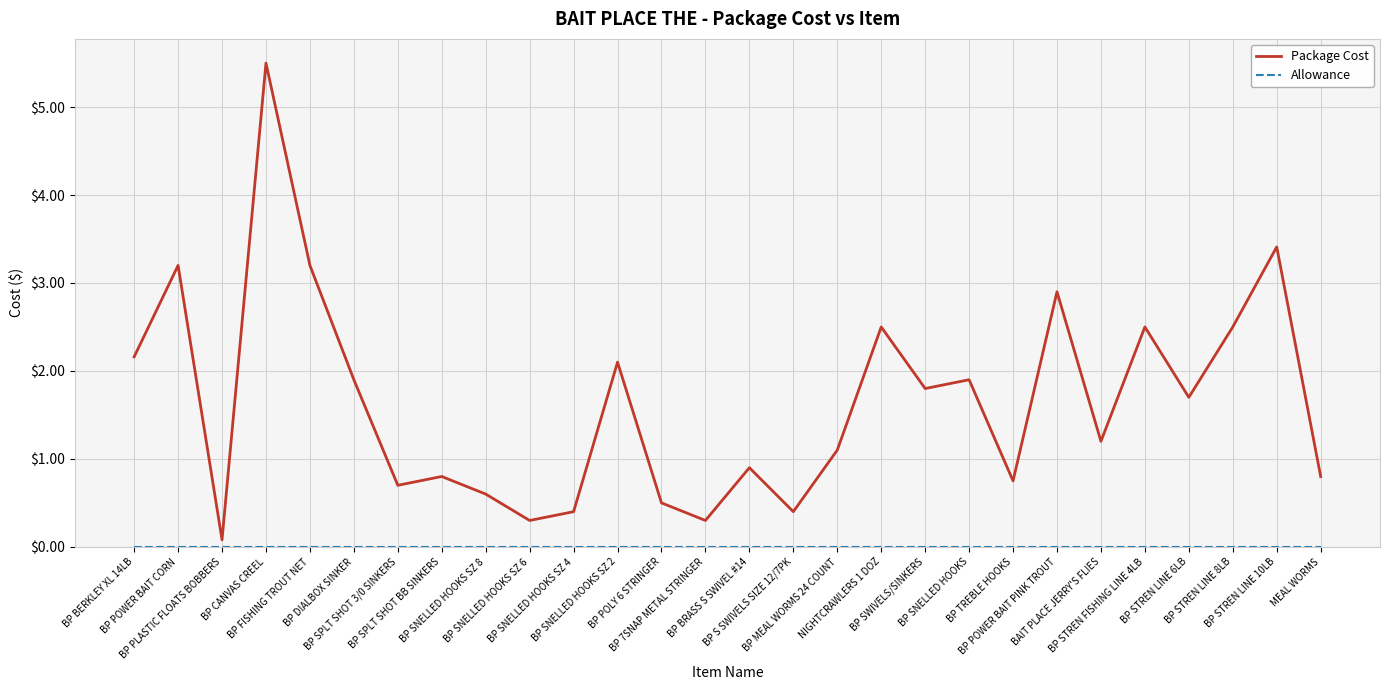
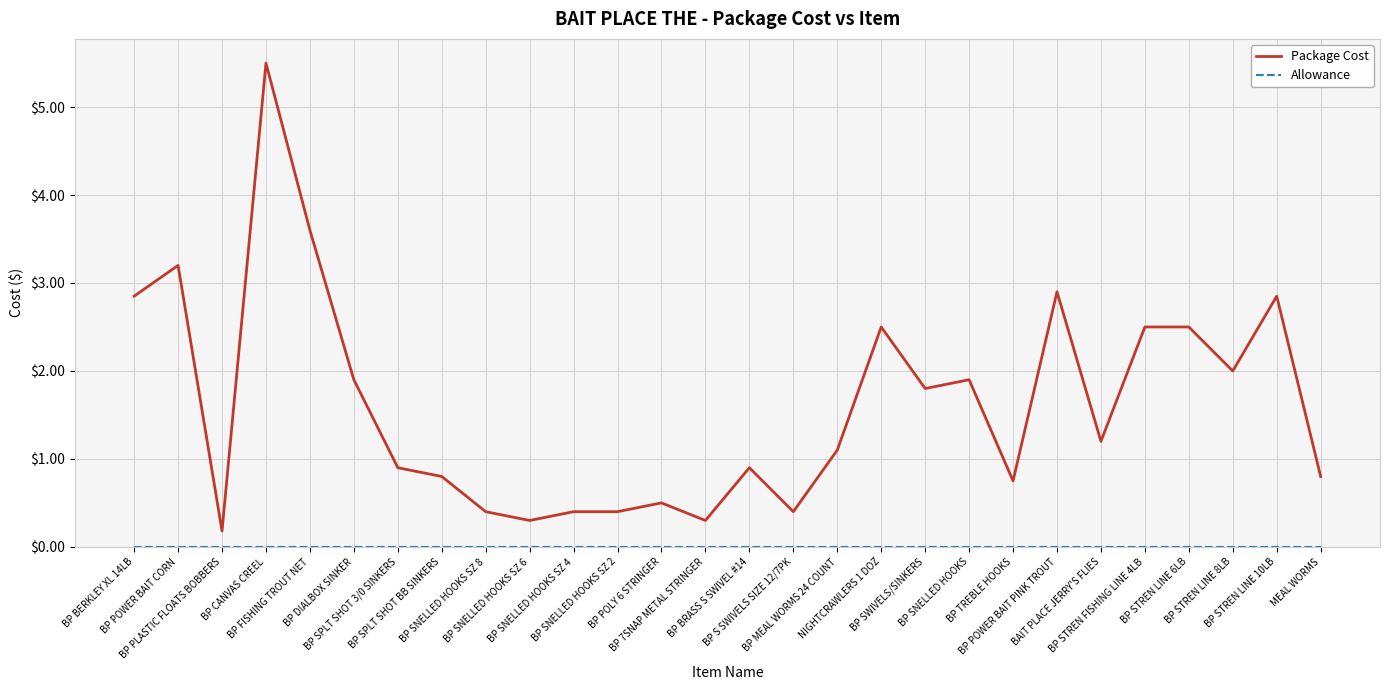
  {
    "Package Cost": {
-     "BP BERKLEY XL 14LB": "$2.2",
+     "BP BERKLEY XL 14LB": "$2.9",
      "BP POWER BAIT CORN": "$3.2",
-     "BP PLASTIC FLOATS BOBBERS": "$0.1",
+     "BP PLASTIC FLOATS BOBBERS": "$0.2",
      "BP CANVAS CREEL": "$5.5",
-     "BP FISHING TROUT NET": "$3.2",
+     "BP FISHING TROUT NET": "$3.6",
      "BP DIALBOX SINKER": "$1.9",
-     "BP SPLT SHOT 3/0 SINKERS": "$0.7",
+     "BP SPLT SHOT 3/0 SINKERS": "$0.9",
      "BP SPLT SHOT BB SINKERS": "$0.8",
-     "BP SNELLED HOOKS SZ 8": "$0.6",
+     "BP SNELLED HOOKS SZ 8": "$0.4",
      "BP SNELLED HOOKS SZ 6": "$0.3",
      "BP SNELLED HOOKS SZ 4": "$0.4",
-     "BP SNELLED HOOKS SZ 2": "$2.1",
+     "BP SNELLED HOOKS SZ 2": "$0.4",
      "BP POLY 6 STRINGER": "$0.5",
      "BP 7SNAP METAL STRINGER": "$0.3",
      "BP BRASS S SWIVEL #14": "$0.9",
      "BP S SWIVELS SIZE 12/7PK": "$0.4",
      "BP MEAL WORMS 24 COUNT": "$1.1",
      "NIGHTCRAWLERS 1 DOZ": "$2.5",
      "BP SWIVELS/SINKERS": "$1.8",
      "BP SNELLED HOOKS": "$1.9",
      "BP TREBLE HOOKS": "$0.8",
      "BP POWER BAIT PINK TROUT": "$2.9",
      "BAIT PLACE JERRY'S FLIES": "$1.2",
      "BP STREN FISHING LINE 4LB": "$2.5",
-     "BP STREN LINE 6LB": "$1.7",
-     "BP STREN LINE 8LB": "$2.5",
-     "BP STREN LINE 10LB": "$3.4",
+     "BP STREN LINE 6LB": "$2.5",
+     "BP STREN LINE 8LB": "$2.0",
+     "BP STREN LINE 10LB": "$2.9",
      "MEAL WORMS": "$0.8"
    },
    "Allowance": {
      "BP BERKLEY XL 14LB": "$0.0",
      "BP POWER BAIT CORN": "$0.0",
      "BP PLASTIC FLOATS BOBBERS": "$0.0",
      "BP CANVAS CREEL": "$0.0",
      "BP FISHING TROUT NET": "$0.0",
      "BP DIALBOX SINKER": "$0.0",
      "BP SPLT SHOT 3/0 SINKERS": "$0.0",
      "BP SPLT SHOT BB SINKERS": "$0.0",
      "BP SNELLED HOOKS SZ 8": "$0.0",
      "BP SNELLED HOOKS SZ 6": "$0.0",
      "BP SNELLED HOOKS SZ 4": "$0.0",
      "BP SNELLED HOOKS SZ 2": "$0.0",
      "BP POLY 6 STRINGER": "$0.0",
      "BP 7SNAP METAL STRINGER": "$0.0",
      "BP BRASS S SWIVEL #14": "$0.0",
      "BP S SWIVELS SIZE 12/7PK": "$0.0",
      "BP MEAL WORMS 24 COUNT": "$0.0",
      "NIGHTCRAWLERS 1 DOZ": "$0.0",
      "BP SWIVELS/SINKERS": "$0.0",
      "BP SNELLED HOOKS": "$0.0",
      "BP TREBLE HOOKS": "$0.0",
      "BP POWER BAIT PINK TROUT": "$0.0",
      "BAIT PLACE JERRY'S FLIES": "$0.0",
      "BP STREN FISHING LINE 4LB": "$0.0",
      "BP STREN LINE 6LB": "$0.0",
      "BP STREN LINE 8LB": "$0.0",
      "BP STREN LINE 10LB": "$0.0",
      "MEAL WORMS": "$0.0"
    }
  }
